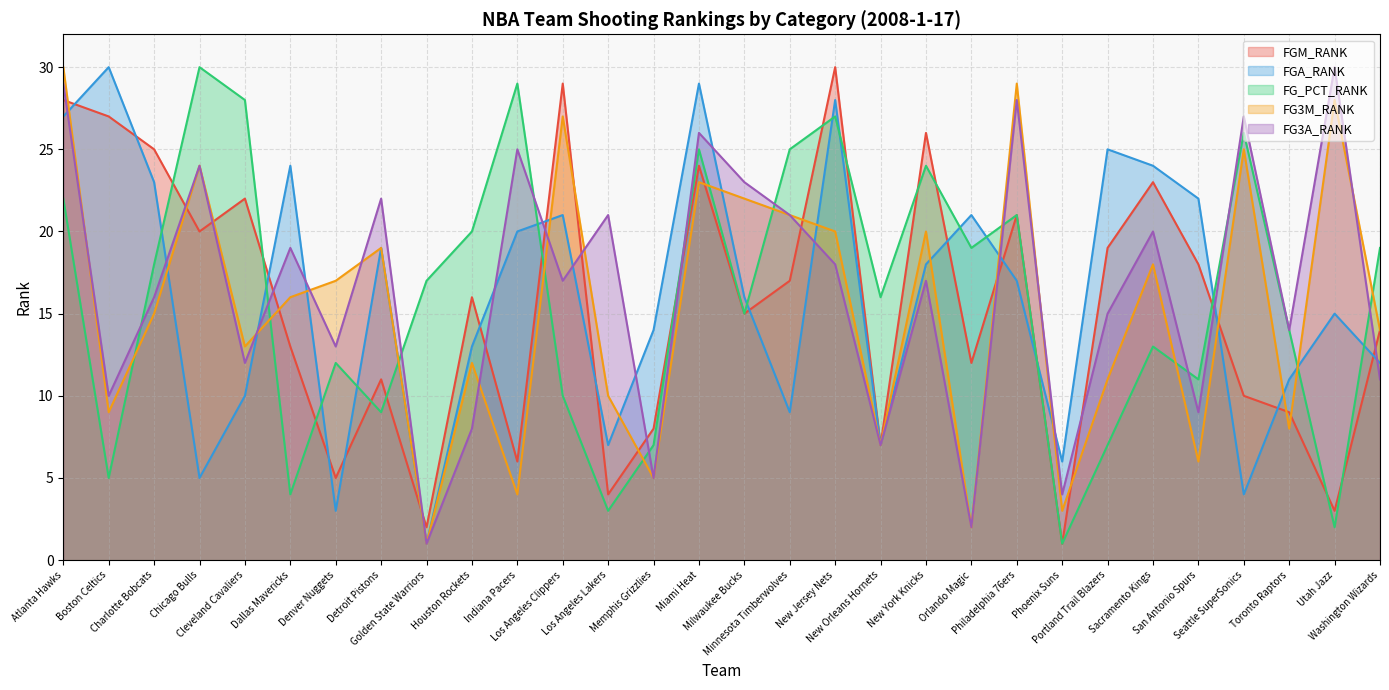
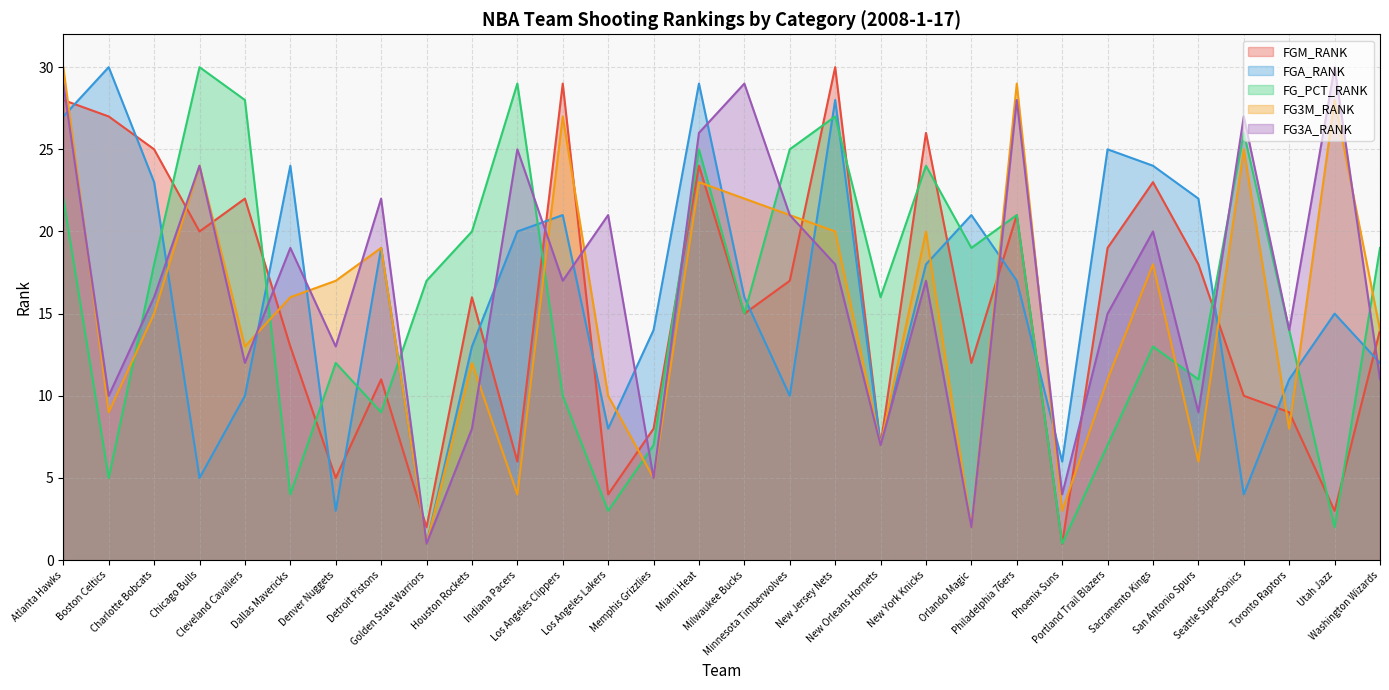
  {
    "FGA_RANK": {
      "Atlanta Hawks": 27,
      "Boston Celtics": 30,
      "Charlotte Bobcats": 23,
      "Chicago Bulls": 5,
      "Cleveland Cavaliers": 10,
      "Dallas Mavericks": 24,
      "Denver Nuggets": 3,
      "Houston Rockets": 13,
      "Indiana Pacers": 20,
      "Los Angeles Clippers": 21,
-     "Los Angeles Lakers": 7,
+     "Los Angeles Lakers": 8,
      "Memphis Grizzlies": 14,
      "Miami Heat": 29,
      "Milwaukee Bucks": 16,
-     "Minnesota Timberwolves": 9,
+     "Minnesota Timberwolves": 10,
      "New Jersey Nets": 28,
      "New York Knicks": 18,
      "Orlando Magic": 21,
      "Philadelphia 76ers": 17,
      "Phoenix Suns": 6,
      "Portland Trail Blazers": 25,
      "Sacramento Kings": 24,
      "San Antonio Spurs": 22,
      "Seattle SuperSonics": 4,
      "Toronto Raptors": 11,
      "Utah Jazz": 15,
      "Washington Wizards": 12
    },
    "FG_PCT_RANK": {
      "Atlanta Hawks": 22,
      "Boston Celtics": 5,
      "Charlotte Bobcats": 18,
      "Chicago Bulls": 30,
      "Cleveland Cavaliers": 28,
      "Dallas Mavericks": 4,
      "Denver Nuggets": 12,
      "Detroit Pistons": 9,
      "Golden State Warriors": 17,
      "Houston Rockets": 20,
      "Indiana Pacers": 29,
      "Los Angeles Clippers": 10,
      "Los Angeles Lakers": 3,
      "Memphis Grizzlies": 7,
      "Miami Heat": 25,
      "Minnesota Timberwolves": 25,
      "New Jersey Nets": 27,
      "New Orleans Hornets": 16,
      "New York Knicks": 24,
      "Orlando Magic": 19,
      "Portland Trail Blazers": 7,
      "Sacramento Kings": 13,
      "San Antonio Spurs": 11,
      "Utah Jazz": 2,
      "Washington Wizards": 19
    },
    "FG3A_RANK": {
      "Atlanta Hawks": 29,
      "Boston Celtics": 10,
      "Charlotte Bobcats": 16,
      "Cleveland Cavaliers": 12,
      "Dallas Mavericks": 19,
      "Denver Nuggets": 13,
      "Detroit Pistons": 22,
      "Houston Rockets": 8,
      "Indiana Pacers": 25,
      "Los Angeles Clippers": 17,
      "Los Angeles Lakers": 21,
      "Miami Heat": 26,
-     "Milwaukee Bucks": 23,
+     "Milwaukee Bucks": 29,
      "New Jersey Nets": 18,
      "New York Knicks": 17,
      "Philadelphia 76ers": 28,
      "Phoenix Suns": 4,
      "Portland Trail Blazers": 15,
      "Sacramento Kings": 20,
      "San Antonio Spurs": 9,
      "Washington Wizards": 11
    }
  }
